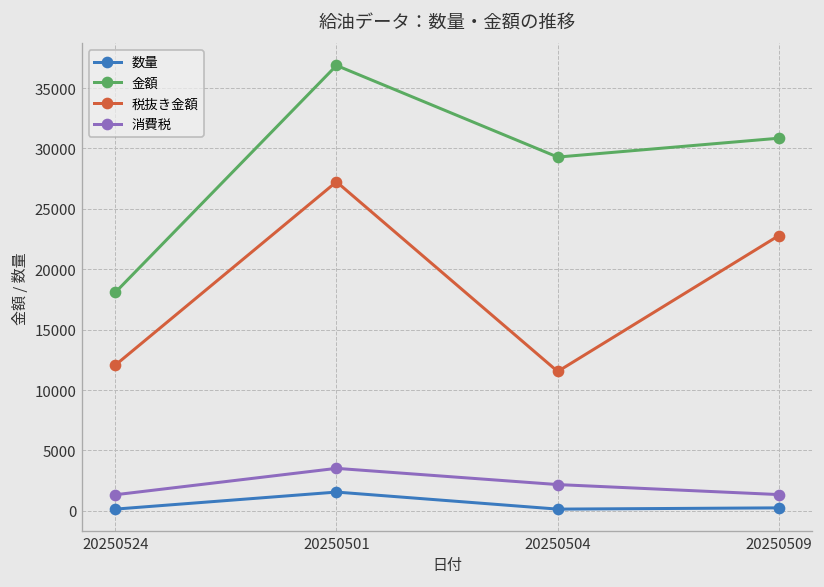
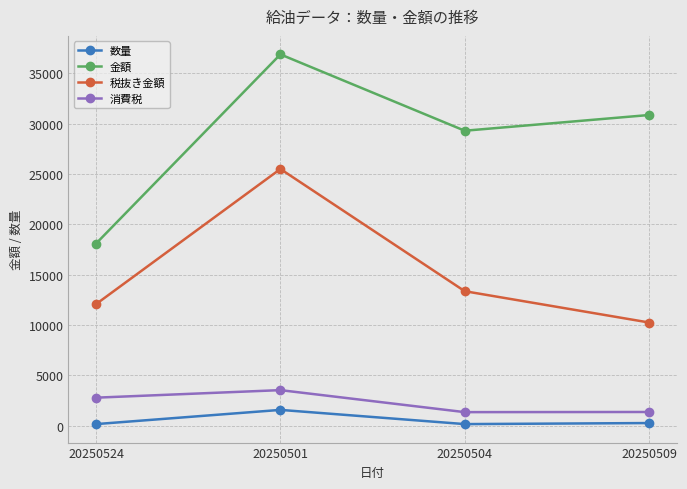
  {
    "数量": {
      "20250524": 100,
      "20250501": 1600,
      "20250504": 100,
      "20250509": 300
    },
    "金額": {
      "20250524": 18100,
      "20250501": 36900,
      "20250504": 29300,
      "20250509": 30800
    },
    "税抜き金額": {
      "20250524": 12100,
-     "20250501": 27200,
-     "20250504": 11500,
-     "20250509": 22800
+     "20250501": 25500,
+     "20250504": 13300,
+     "20250509": 10200
    },
    "消費税": {
-     "20250524": 1300,
+     "20250524": 2800,
      "20250501": 3500,
-     "20250504": 2200,
+     "20250504": 1300,
      "20250509": 1400
    }
  }
